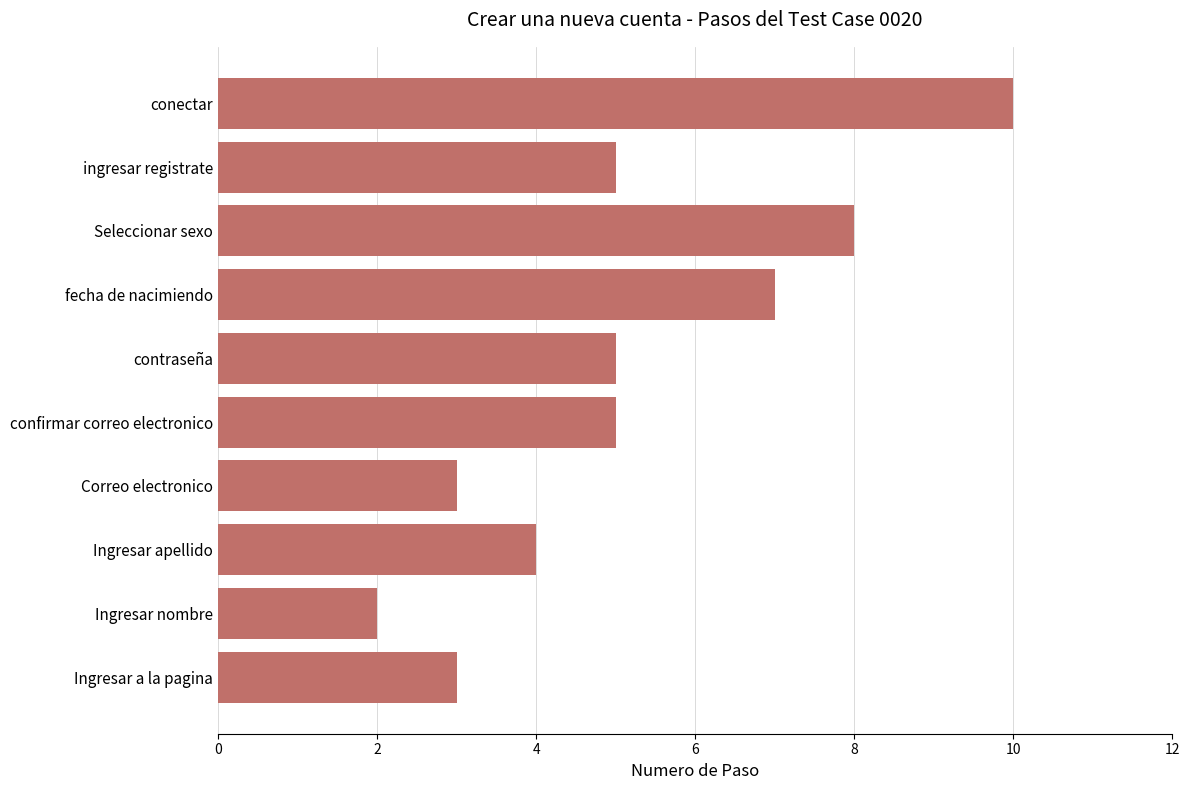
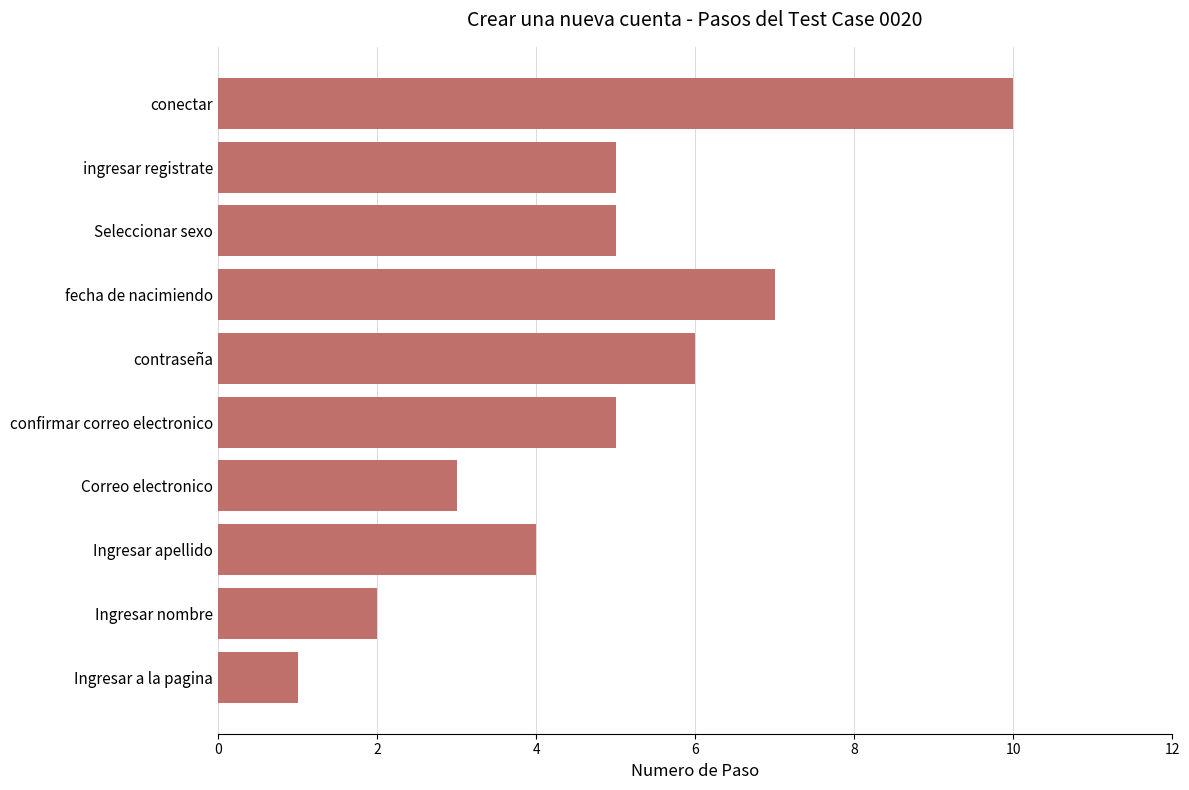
  {
    "conectar": 10,
    "ingresar registrate": 5,
-   "Seleccionar sexo": 8,
+   "Seleccionar sexo": 5,
    "fecha de nacimiendo": 7,
-   "contraseña": 5,
+   "contraseña": 6,
    "confirmar correo electronico": 5,
    "Correo electronico": 3,
    "Ingresar apellido": 4,
    "Ingresar nombre": 2,
-   "Ingresar a la pagina": 3
+   "Ingresar a la pagina": 1
  }
